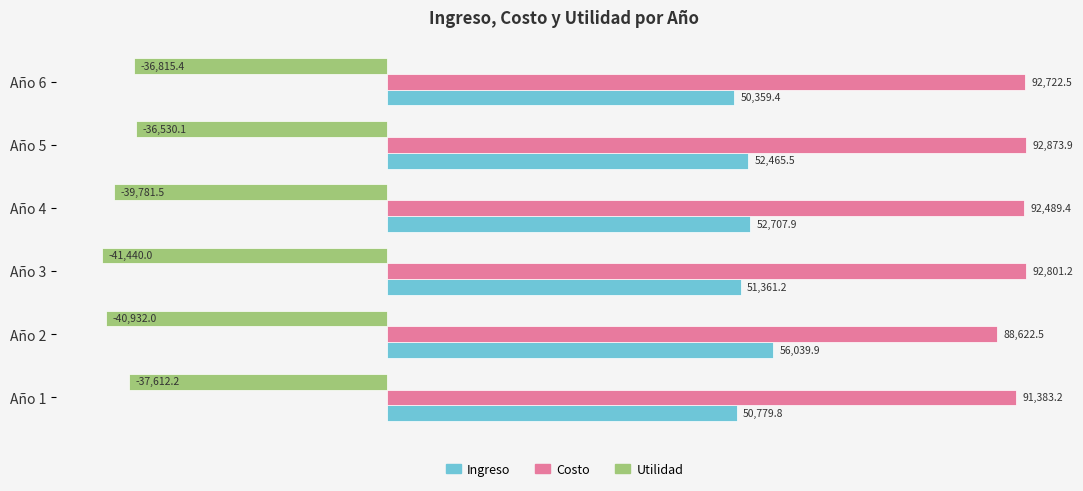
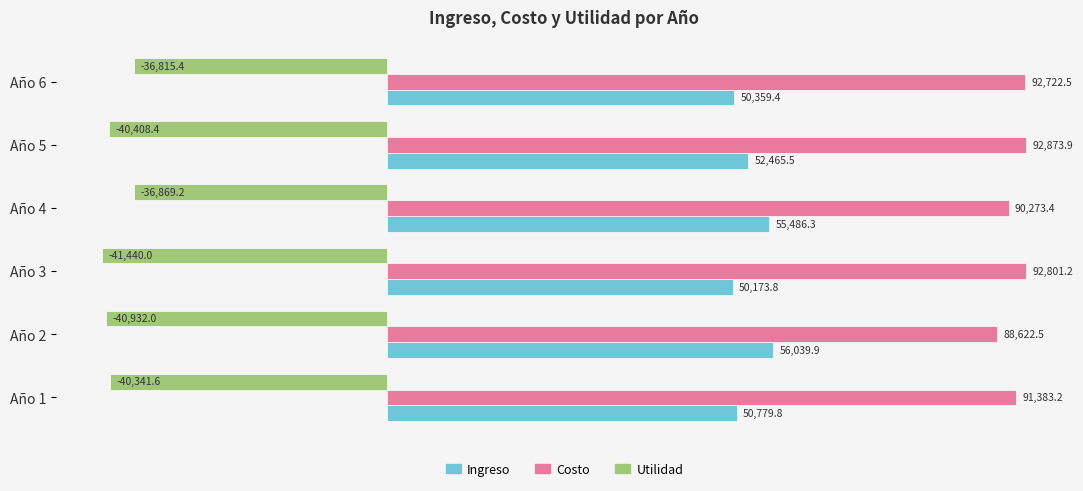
  {
    "Ingreso": {
      "Año 6": "50,359.4",
      "Año 5": "52,465.5",
-     "Año 4": "52,707.9",
-     "Año 3": "51,361.2",
+     "Año 4": "55,486.3",
+     "Año 3": "50,173.8",
      "Año 2": "56,039.9",
      "Año 1": "50,779.8"
    },
    "Costo": {
      "Año 6": "92,722.5",
      "Año 5": "92,873.9",
-     "Año 4": "92,489.4",
+     "Año 4": "90,273.4",
      "Año 3": "92,801.2",
      "Año 2": "88,622.5",
      "Año 1": "91,383.2"
    },
    "Utilidad": {
      "Año 6": "-36,815.4",
-     "Año 5": "-36,530.1",
-     "Año 4": "-39,781.5",
+     "Año 5": "-40,408.4",
+     "Año 4": "-36,869.2",
      "Año 3": "-41,440.0",
      "Año 2": "-40,932.0",
-     "Año 1": "-37,612.2"
+     "Año 1": "-40,341.6"
    }
  }
